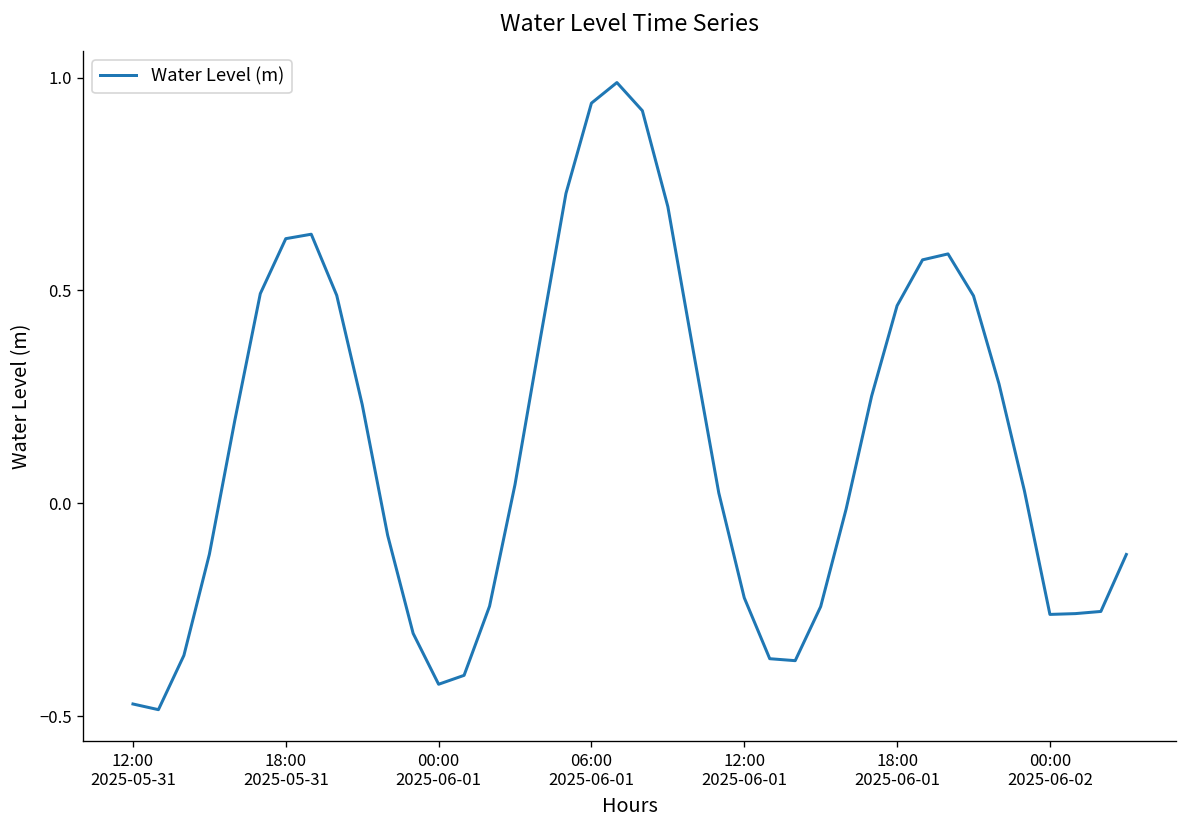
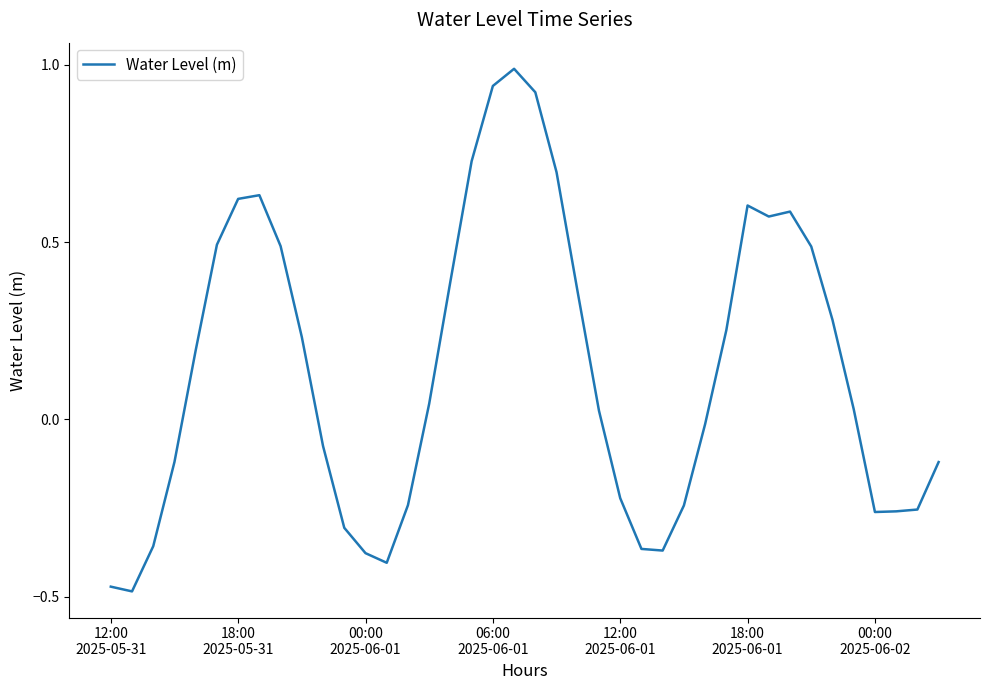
  {
    "12:00 2025-05-31": -0.47,
    "18:00 2025-05-31": 0.62,
-   "00:00 2025-06-01": -0.42,
+   "00:00 2025-06-01": -0.38,
    "06:00 2025-06-01": 0.94,
    "12:00 2025-06-01": -0.22,
-   "18:00 2025-06-01": 0.46,
+   "18:00 2025-06-01": 0.60,
    "00:00 2025-06-02": -0.26
  }
